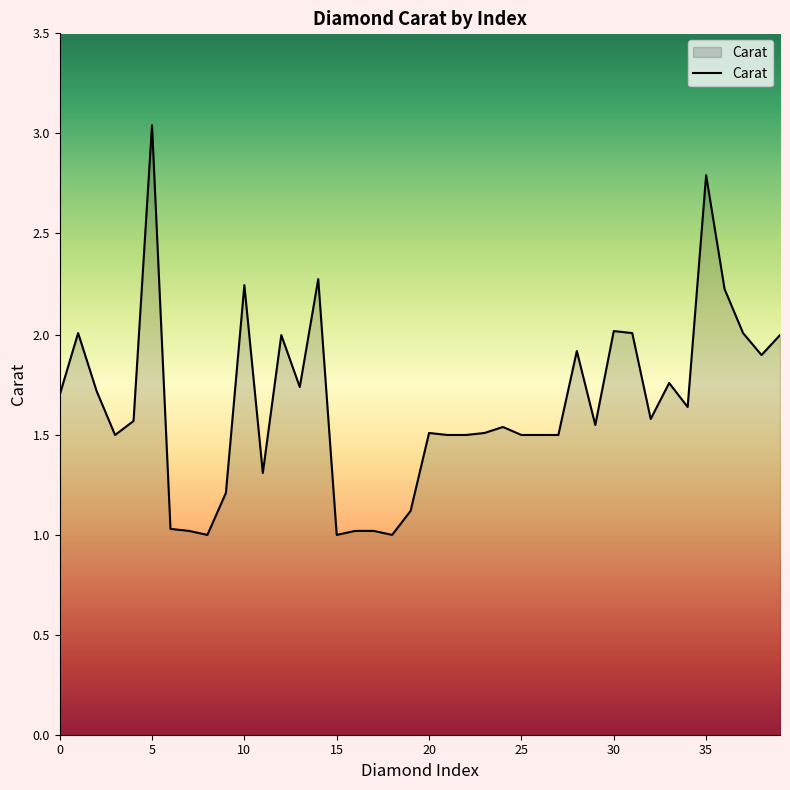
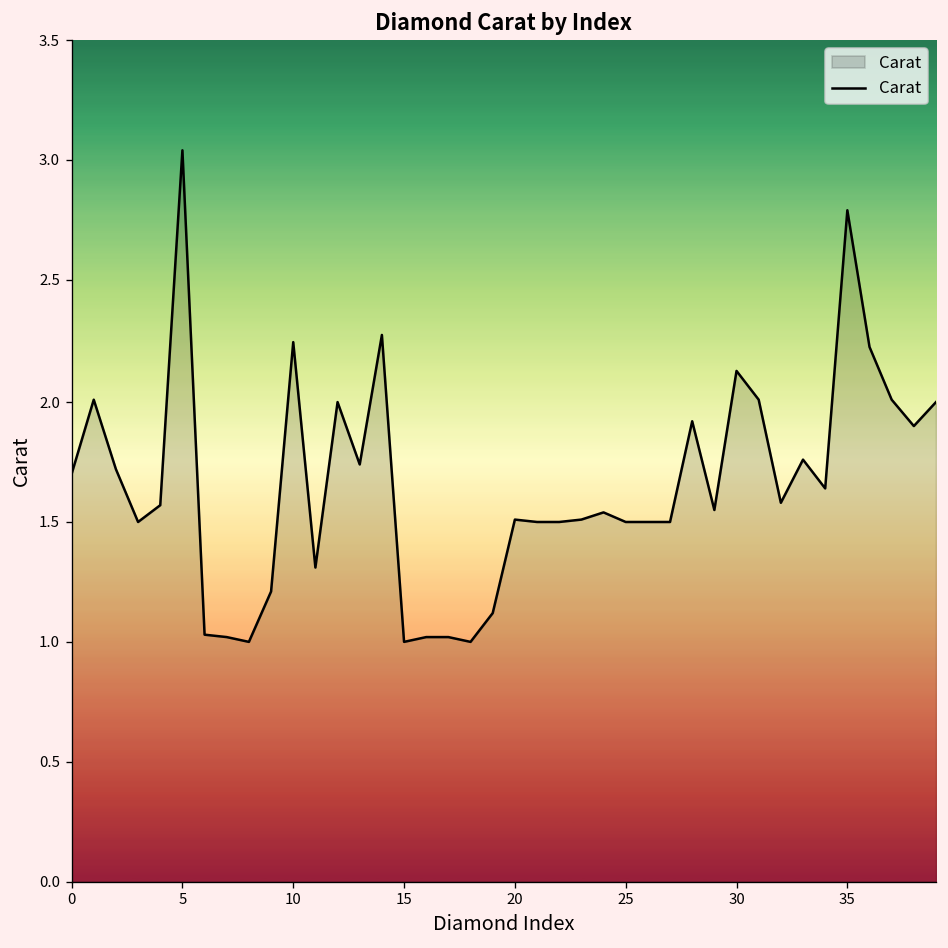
  {
    "0": 1.70,
    "5": 3.05,
    "10": 2.25,
    "15": 1.00,
    "20": 1.51,
    "25": 1.50,
-   "30": 2.02,
+   "30": 2.13,
    "35": 2.80
  }
